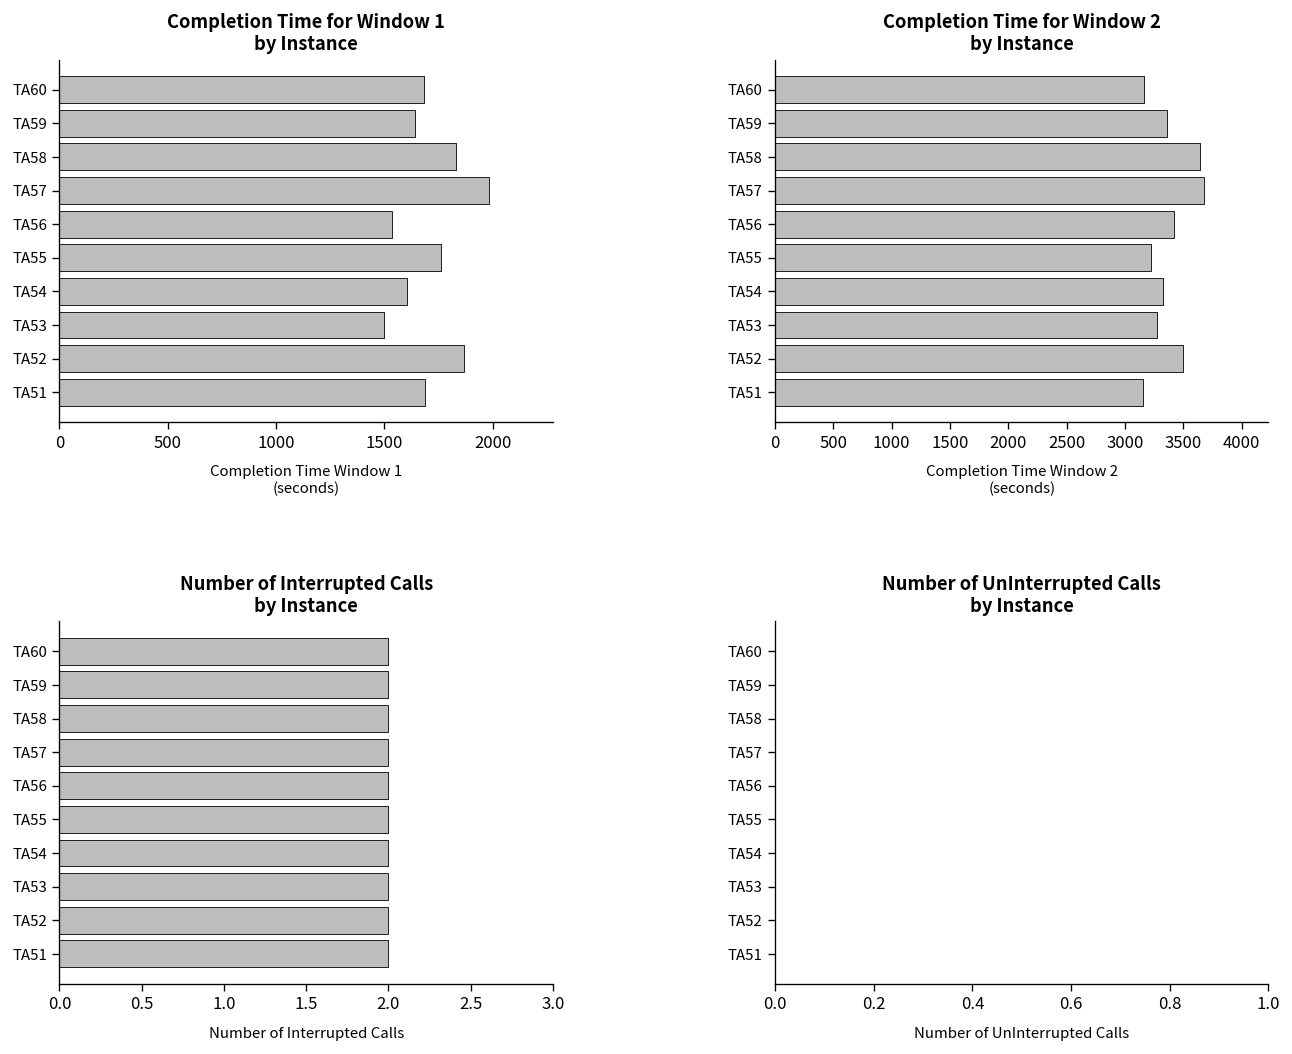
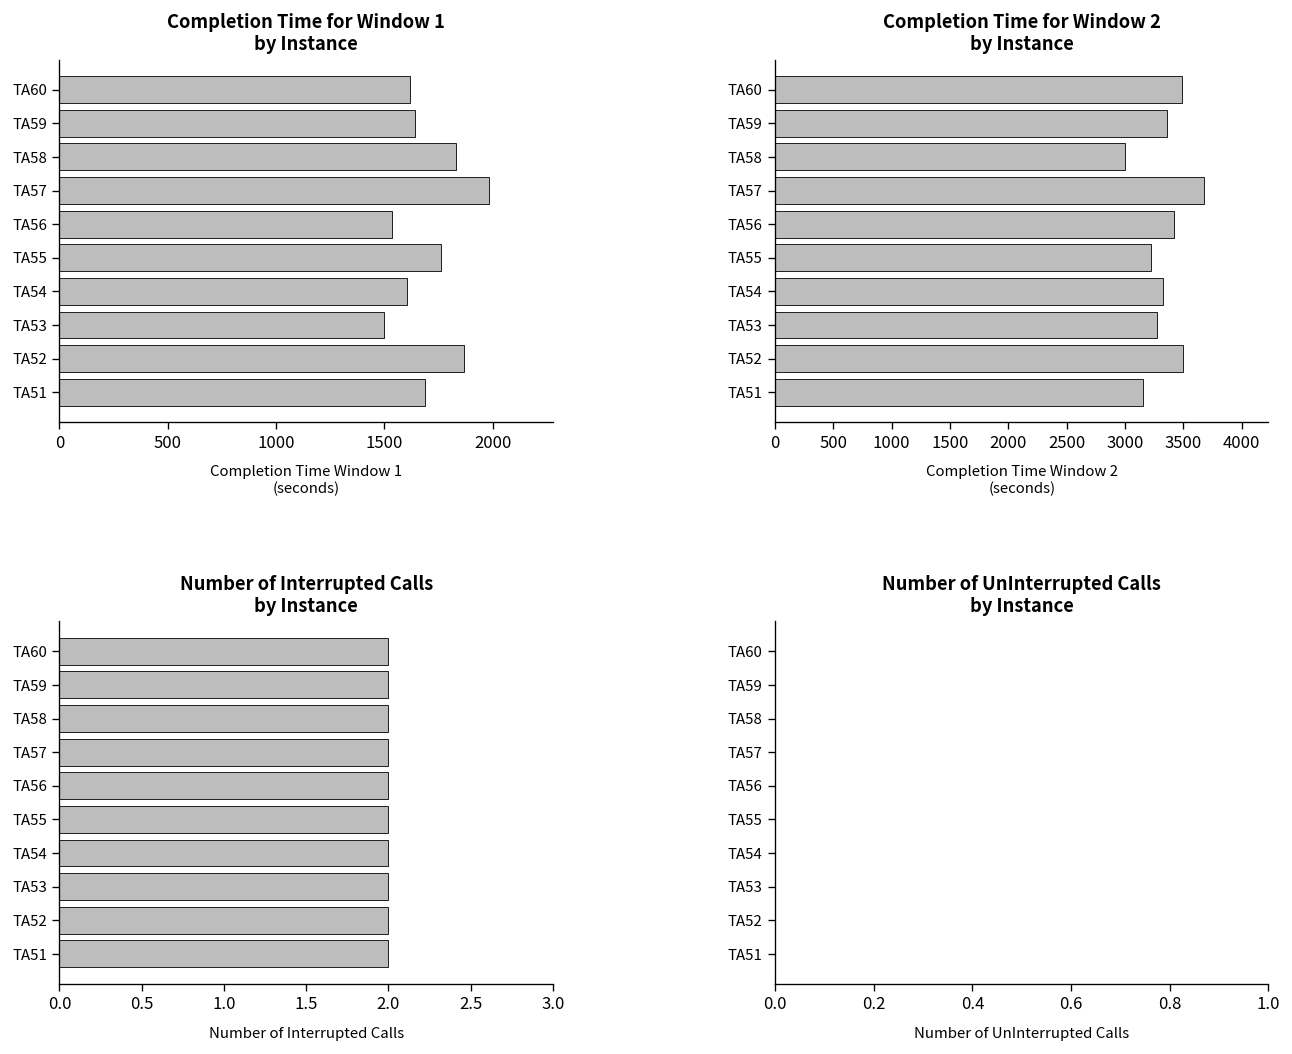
  {
    "Completion Time for Window 1 by Instance": {
-     "TA60": 1690,
+     "TA60": 1620,
      "TA59": 1640,
      "TA58": 1830,
      "TA57": 1980,
      "TA56": 1540,
      "TA55": 1760,
      "TA54": 1600,
      "TA53": 1500,
      "TA52": 1870,
      "TA51": 1690
    },
    "Completion Time for Window 2 by Instance": {
-     "TA60": 3200,
+     "TA60": 3500,
      "TA59": 3400,
-     "TA58": 3600,
+     "TA58": 3000,
      "TA57": 3700,
      "TA56": 3400,
      "TA55": 3200,
      "TA54": 3300,
      "TA53": 3300,
      "TA52": 3500,
      "TA51": 3200
    },
    "Number of Interrupted Calls by Instance": {
      "TA60": 2.00,
      "TA59": 2.00,
      "TA58": 2.00,
      "TA57": 2.00,
      "TA56": 2.00,
      "TA55": 2.00,
      "TA54": 2.00,
      "TA53": 2.00,
      "TA52": 2.00,
      "TA51": 2.00
    },
    "Number of UnInterrupted Calls by Instance": {
      "TA60": 0.00,
      "TA59": 0.00,
      "TA58": 0.00,
      "TA57": 0.00,
      "TA56": 0.00,
      "TA55": 0.00,
      "TA54": 0.00,
      "TA53": 0.00,
      "TA52": 0.00,
      "TA51": 0.00
    }
  }
